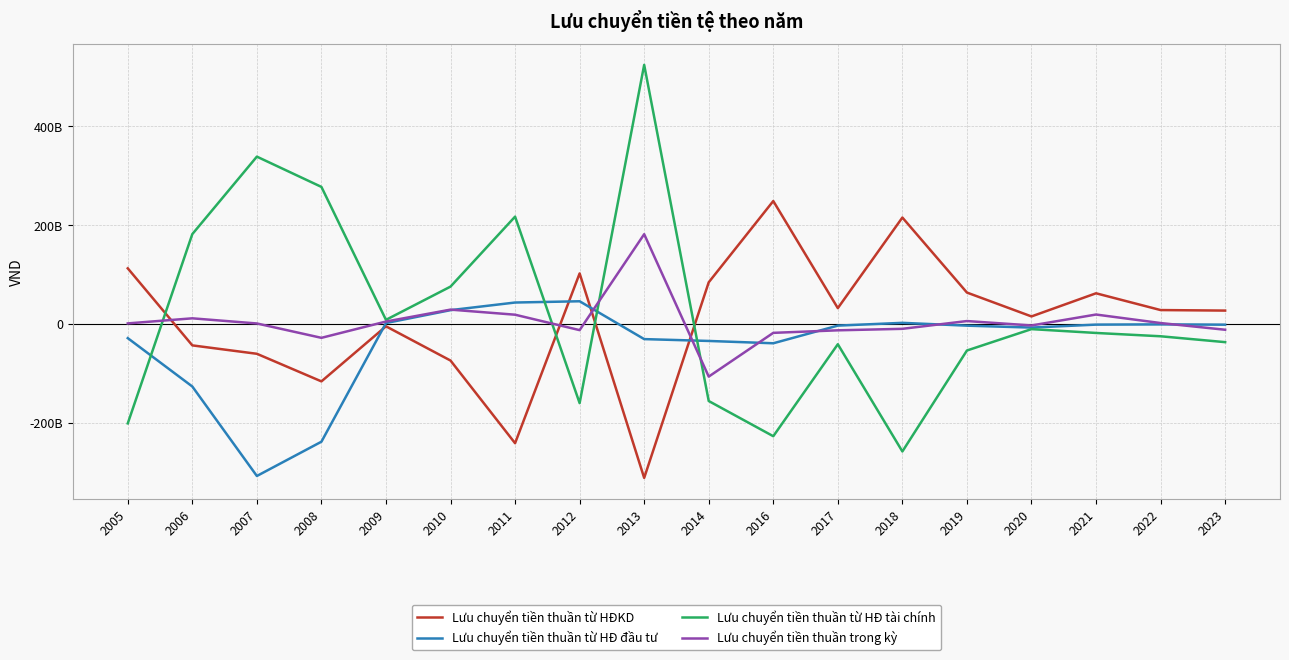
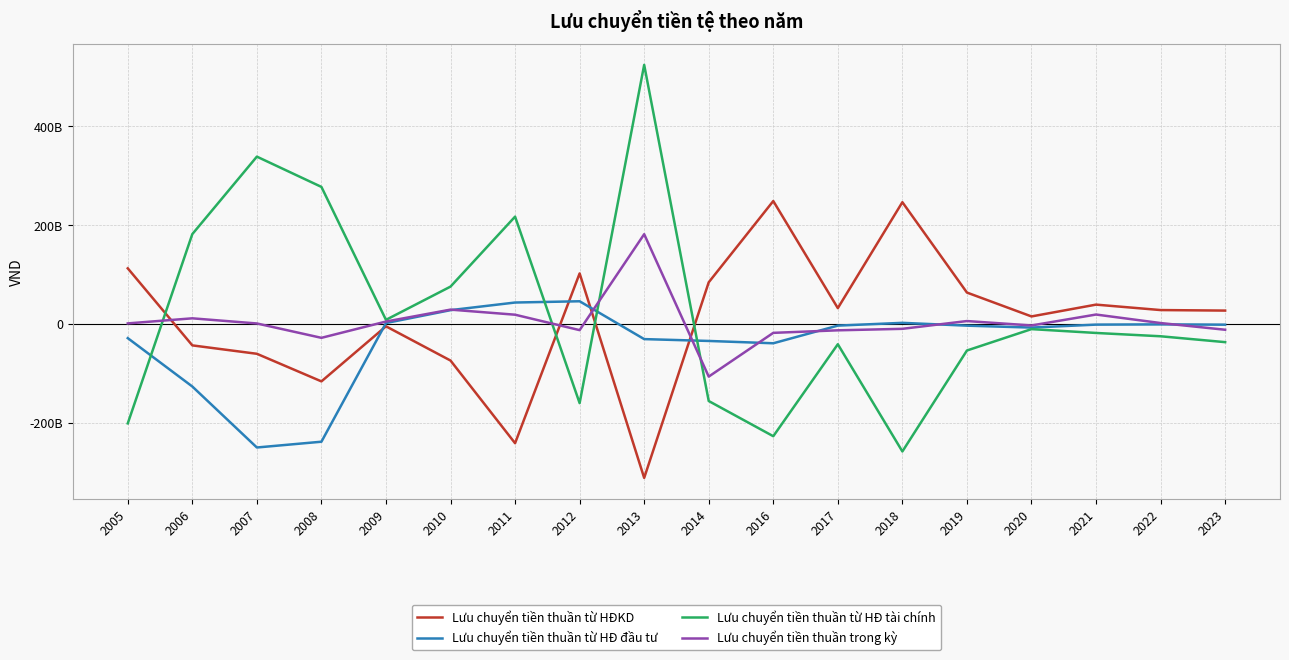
  {
    "Lưu chuyển tiền thuần từ HĐKD": {
      "2005": 110000000000,
      "2006": -40000000000,
      "2007": -60000000000,
      "2008": -120000000000,
      "2009": -10000000000,
      "2010": -70000000000,
      "2011": -240000000000,
      "2012": 100000000000,
      "2013": -310000000000,
      "2014": 80000000000,
      "2016": 250000000000,
      "2017": 30000000000,
-     "2018": 220000000000,
+     "2018": 250000000000,
      "2019": 60000000000,
      "2020": 20000000000,
-     "2021": 60000000000,
+     "2021": 40000000000,
      "2022": 30000000000,
      "2023": 30000000000
    },
    "Lưu chuyển tiền thuần từ HĐ đầu tư": {
      "2005": -30000000000,
      "2006": -130000000000,
-     "2007": -310000000000,
+     "2007": -250000000000,
      "2008": -240000000000,
      "2011": 40000000000,
      "2012": 50000000000,
      "2013": -30000000000,
      "2014": -30000000000,
      "2016": -40000000000,
      "2017": 0,
      "2018": 0,
      "2019": 0,
      "2021": 0,
      "2023": 0
    },
    "Lưu chuyển tiền thuần từ HĐ tài chính": {
      "2005": -200000000000,
      "2006": 180000000000,
      "2007": 340000000000,
      "2008": 280000000000,
      "2010": 80000000000,
      "2011": 220000000000,
      "2012": -160000000000,
      "2013": 520000000000,
      "2014": -160000000000,
      "2016": -230000000000,
      "2017": -40000000000,
      "2018": -260000000000,
      "2019": -50000000000,
      "2021": -20000000000,
      "2022": -30000000000,
      "2023": -40000000000
    },
    "Lưu chuyển tiền thuần trong kỳ": {
      "2005": 0,
      "2006": 10000000000,
      "2007": 0,
      "2008": -30000000000,
      "2011": 20000000000,
      "2012": -10000000000,
      "2013": 180000000000,
      "2014": -110000000000,
      "2016": -20000000000,
      "2017": -10000000000,
      "2018": -10000000000,
      "2019": 10000000000,
      "2021": 20000000000,
      "2023": -10000000000
    }
  }
